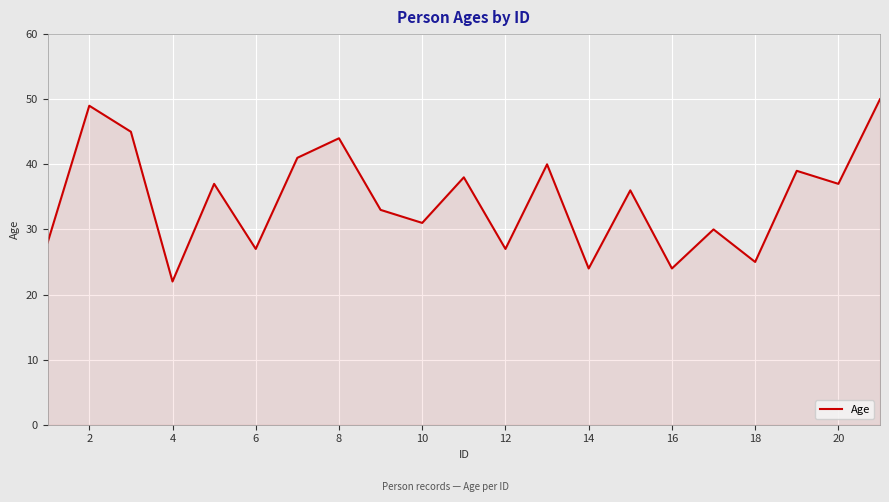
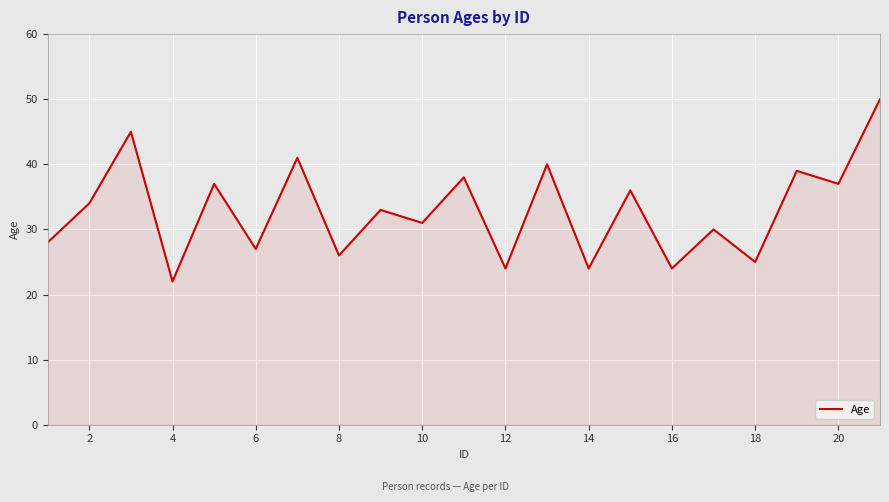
  {
-   "2": 49,
+   "2": 34,
    "4": 22,
    "6": 27,
-   "8": 44,
+   "8": 26,
    "10": 31,
-   "12": 27,
+   "12": 24,
    "14": 24,
    "16": 24,
    "18": 25,
    "20": 37
  }
